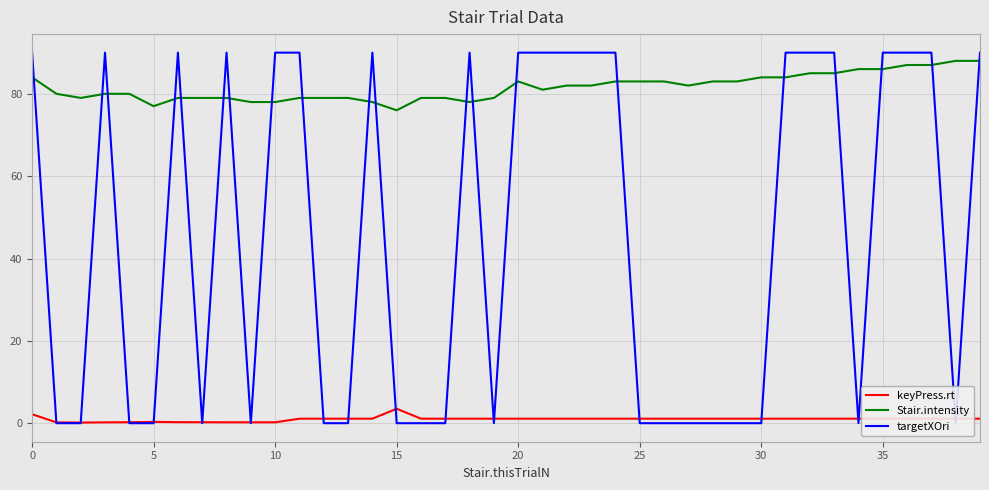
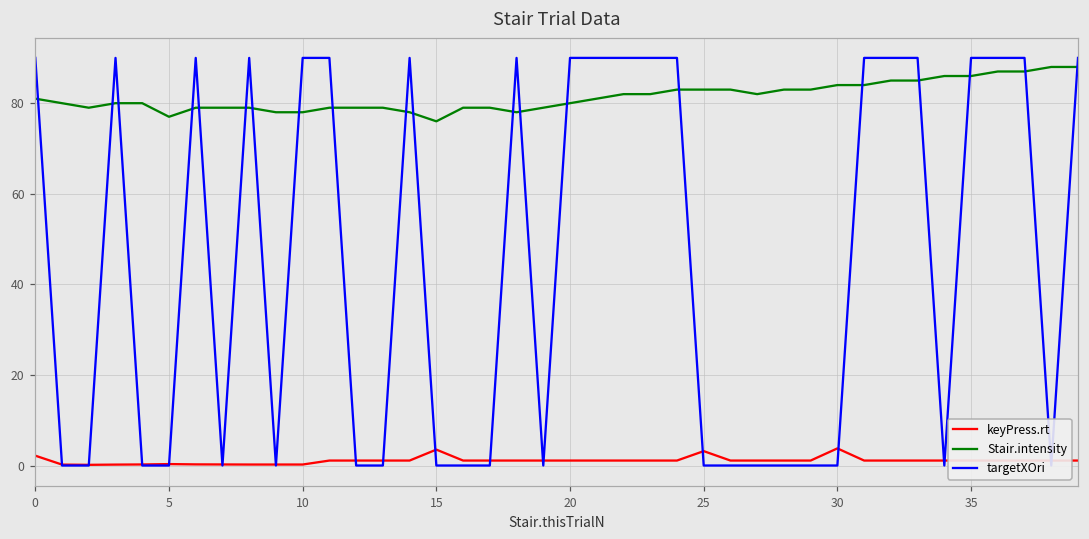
  {
    "keyPress.rt": {
      "0": 2,
      "10": 0,
      "15": 4,
      "20": 1,
-     "25": 1,
-     "30": 1
+     "25": 3,
+     "30": 4
    },
    "Stair.intensity": {
-     "0": 84,
+     "0": 81,
      "5": 77,
      "10": 78,
      "15": 76,
-     "20": 83,
+     "20": 80,
      "25": 83,
      "30": 84,
      "35": 86
    },
    "targetXOri": {
      "0": 90,
      "10": 90,
      "15": 0,
      "20": 90,
      "25": 0,
      "30": 0,
      "35": 90
    }
  }
